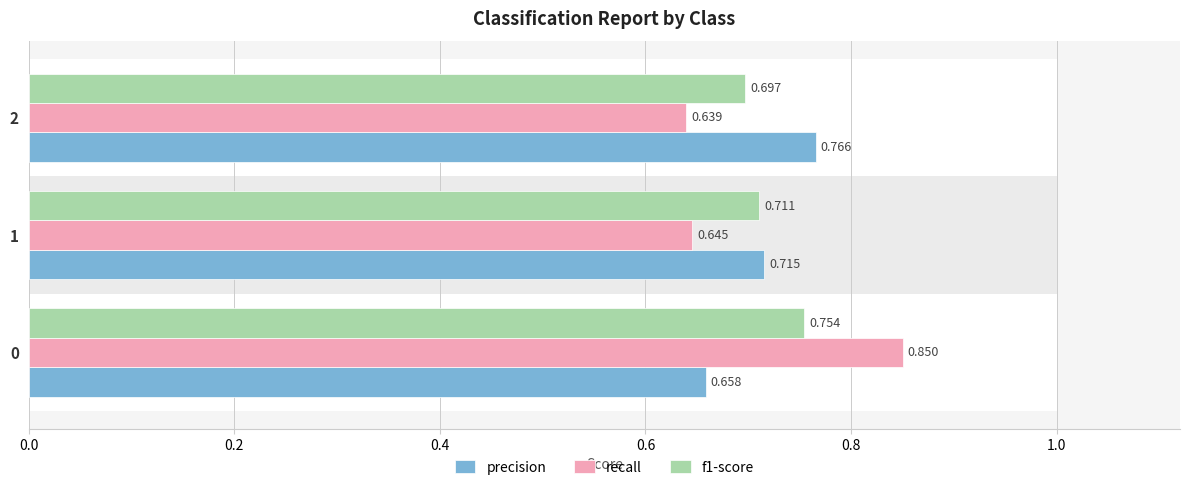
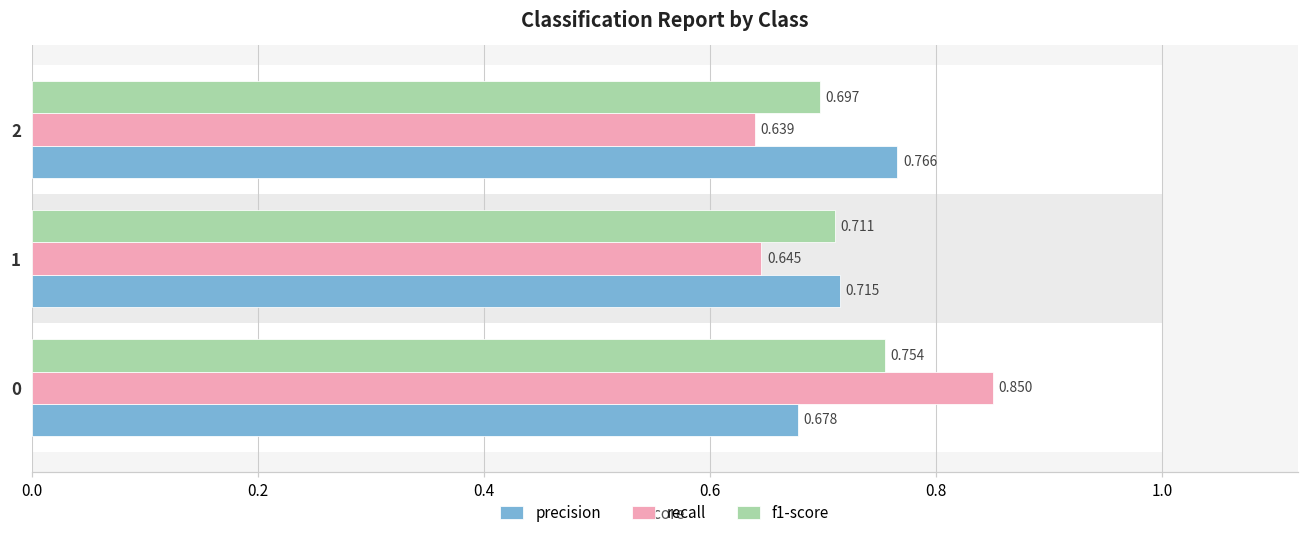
  {
    "precision": {
-     "0": 0.658
+     "0": 0.678
    }
  }
